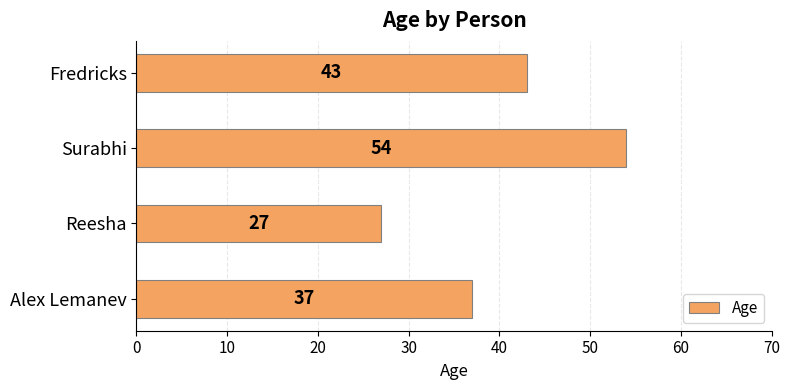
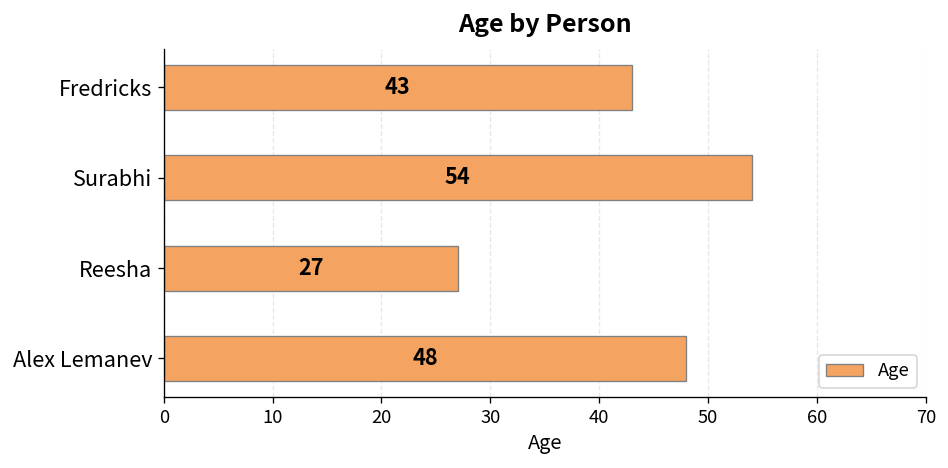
  {
    "Fredricks": 43,
    "Surabhi": 54,
    "Reesha": 27,
-   "Alex Lemanev": 37
+   "Alex Lemanev": 48
  }
